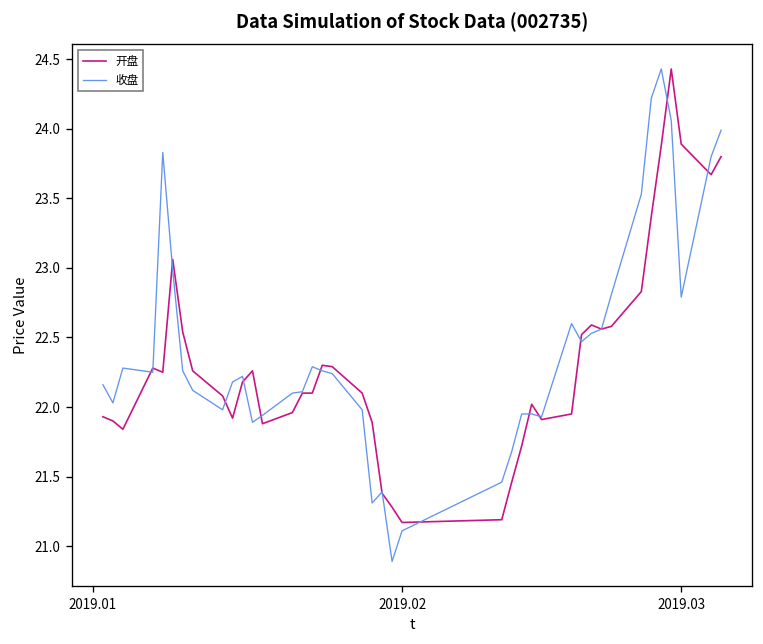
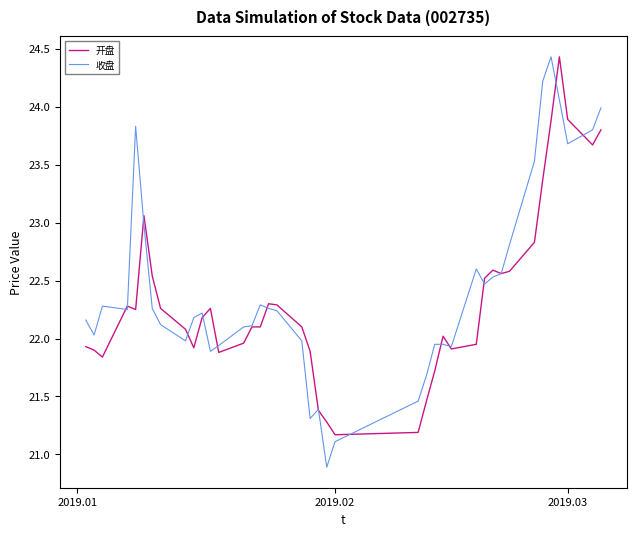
  {
    "开盘": {
      "2019.02": 21.17,
      "2019.03": 23.89
    },
    "收盘": {
      "2019.02": 21.11,
-     "2019.03": 22.79
+     "2019.03": 23.68
    }
  }
